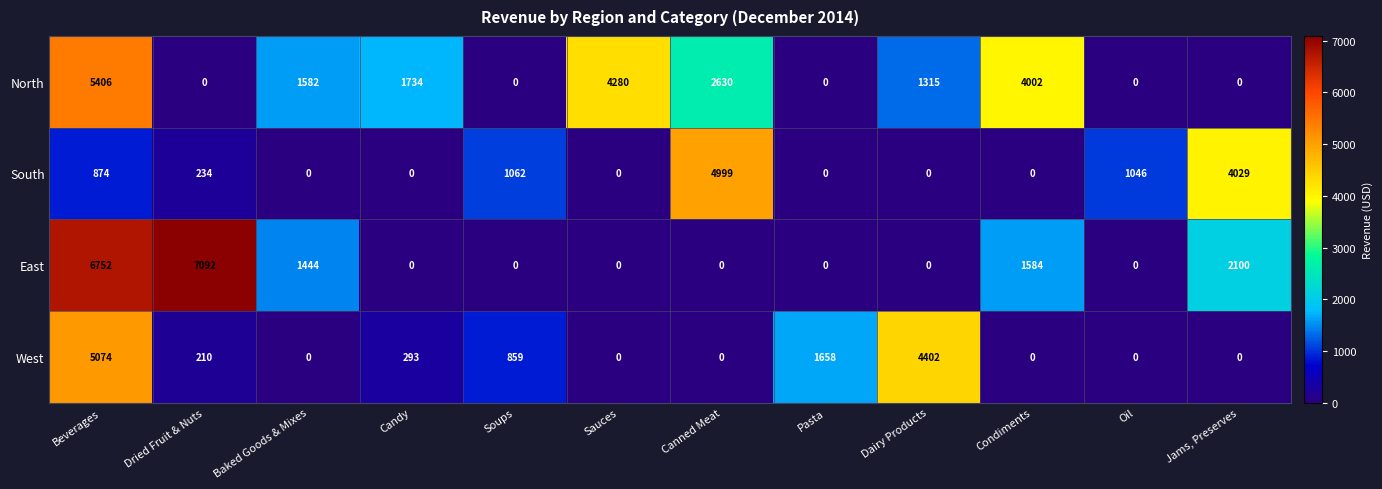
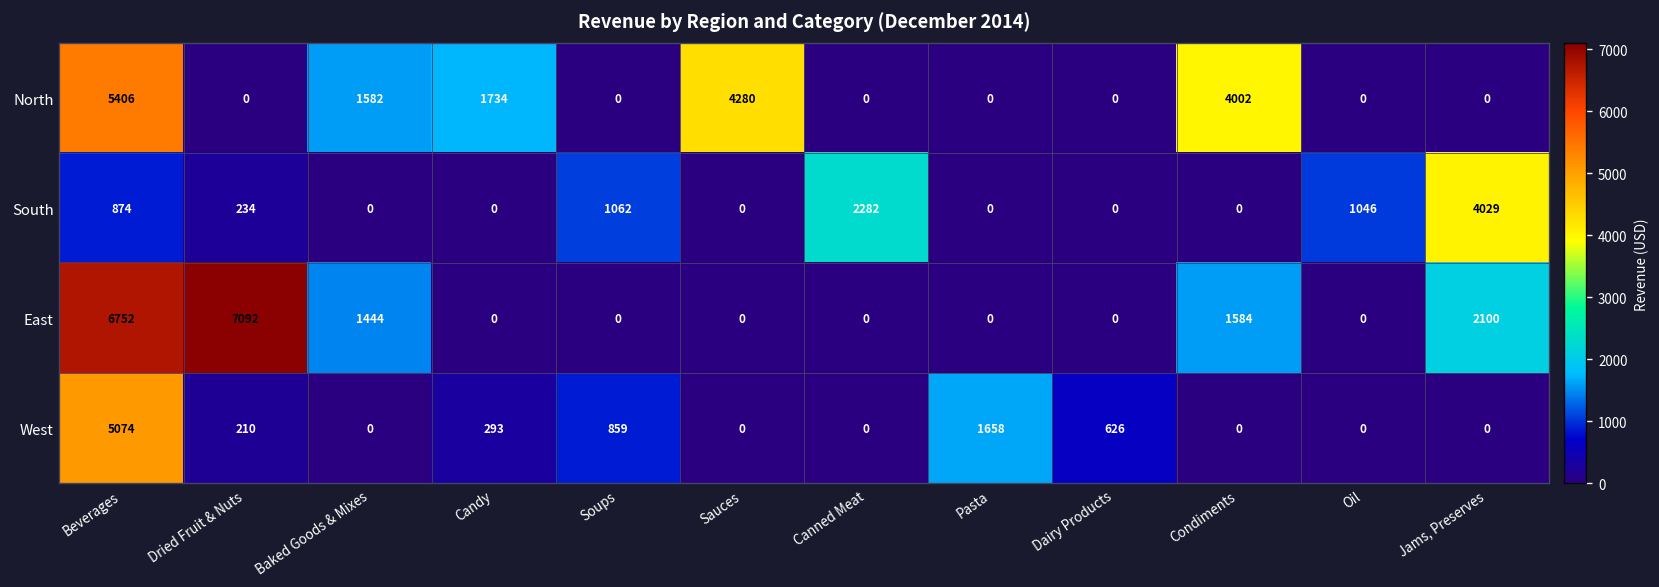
  {
    "North": {
      "Beverages": 5406,
      "Dried Fruit & Nuts": 0,
      "Baked Goods & Mixes": 1582,
      "Candy": 1734,
      "Soups": 0,
      "Sauces": 4280,
-     "Canned Meat": 2630,
+     "Canned Meat": 0,
      "Pasta": 0,
-     "Dairy Products": 1315,
+     "Dairy Products": 0,
      "Condiments": 4002,
      "Oil": 0,
      "Jams, Preserves": 0
    },
    "South": {
      "Beverages": 874,
      "Dried Fruit & Nuts": 234,
      "Baked Goods & Mixes": 0,
      "Candy": 0,
      "Soups": 1062,
      "Sauces": 0,
-     "Canned Meat": 4999,
+     "Canned Meat": 2282,
      "Pasta": 0,
      "Dairy Products": 0,
      "Condiments": 0,
      "Oil": 1046,
      "Jams, Preserves": 4029
    },
    "East": {
      "Beverages": 6752,
      "Dried Fruit & Nuts": 7092,
      "Baked Goods & Mixes": 1444,
      "Candy": 0,
      "Soups": 0,
      "Sauces": 0,
      "Canned Meat": 0,
      "Pasta": 0,
      "Dairy Products": 0,
      "Condiments": 1584,
      "Oil": 0,
      "Jams, Preserves": 2100
    },
    "West": {
      "Beverages": 5074,
      "Dried Fruit & Nuts": 210,
      "Baked Goods & Mixes": 0,
      "Candy": 293,
      "Soups": 859,
      "Sauces": 0,
      "Canned Meat": 0,
      "Pasta": 1658,
-     "Dairy Products": 4402,
+     "Dairy Products": 626,
      "Condiments": 0,
      "Oil": 0,
      "Jams, Preserves": 0
    }
  }
